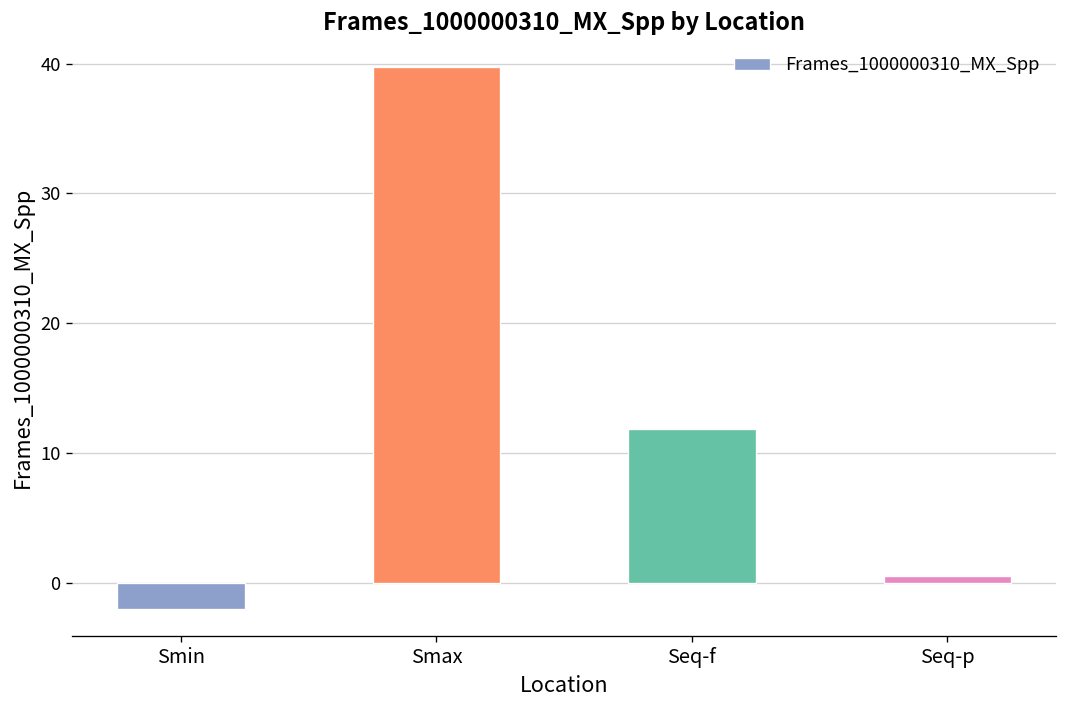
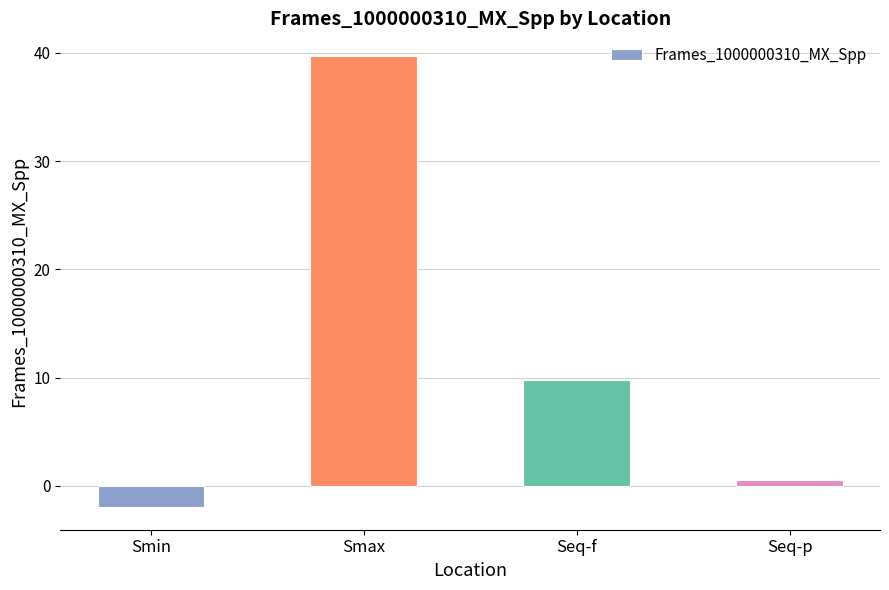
  {
    "Smin": -2.0,
    "Smax": 39.7,
-   "Seq-f": 11.8,
+   "Seq-f": 9.8,
    "Seq-p": 0.6
  }
